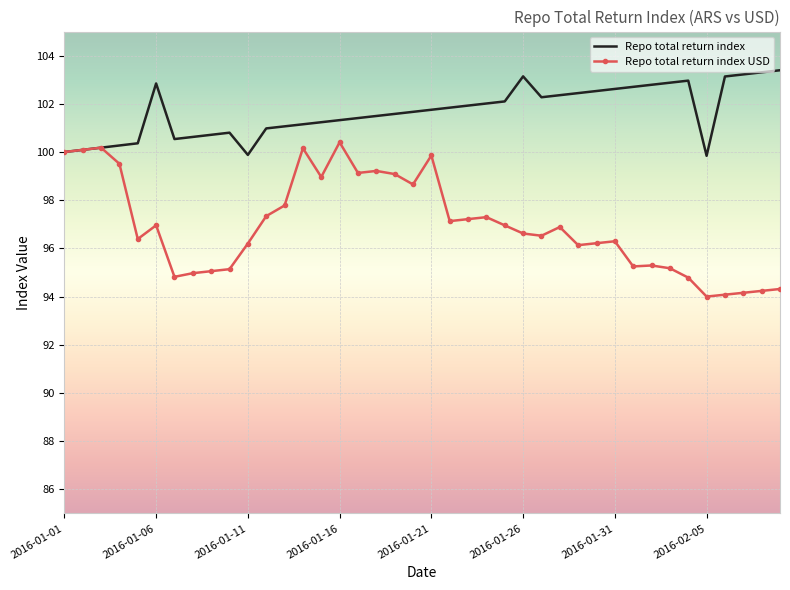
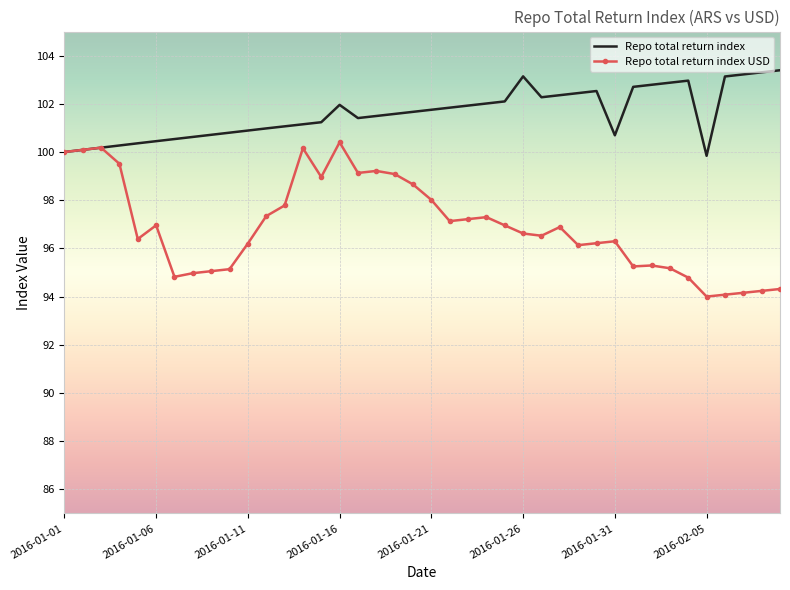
  {
    "Repo total return index": {
-     "2016-01-06": 102.8,
-     "2016-01-11": 99.9,
-     "2016-01-16": 101.3,
+     "2016-01-06": 100.5,
+     "2016-01-11": 100.9,
+     "2016-01-16": 102.0,
      "2016-01-21": 101.8,
      "2016-01-26": 103.1,
-     "2016-01-31": 102.6,
+     "2016-01-31": 100.7,
      "2016-02-05": 99.8
    },
    "Repo total return index USD": {
      "2016-01-06": 97.0,
      "2016-01-11": 96.2,
      "2016-01-16": 100.4,
-     "2016-01-21": 99.9,
+     "2016-01-21": 98.0,
      "2016-01-26": 96.6,
      "2016-01-31": 96.3,
      "2016-02-05": 94.0
    }
  }
